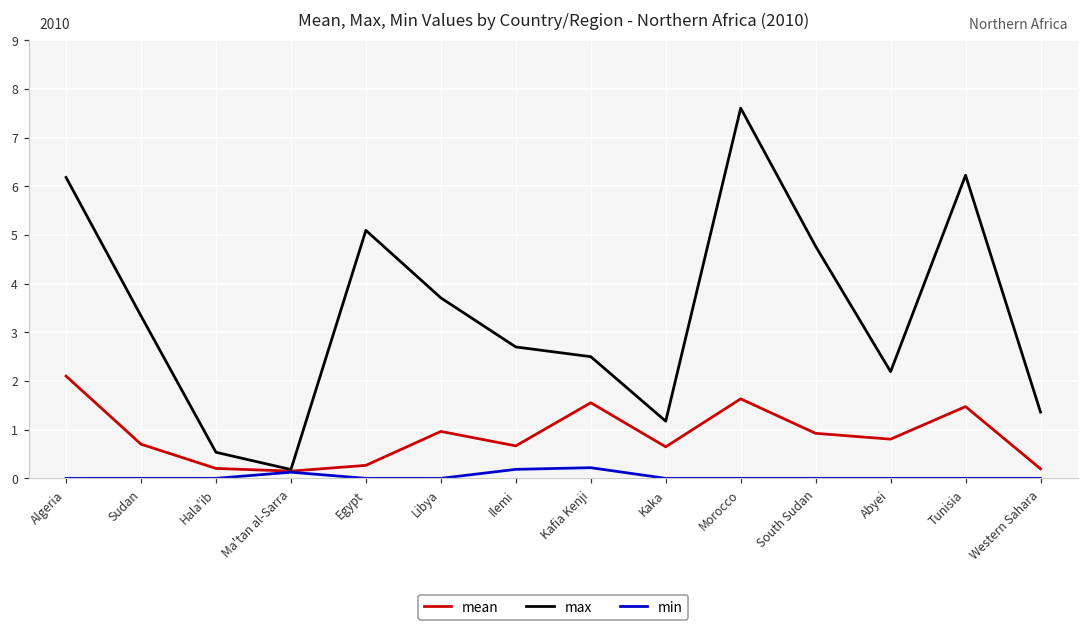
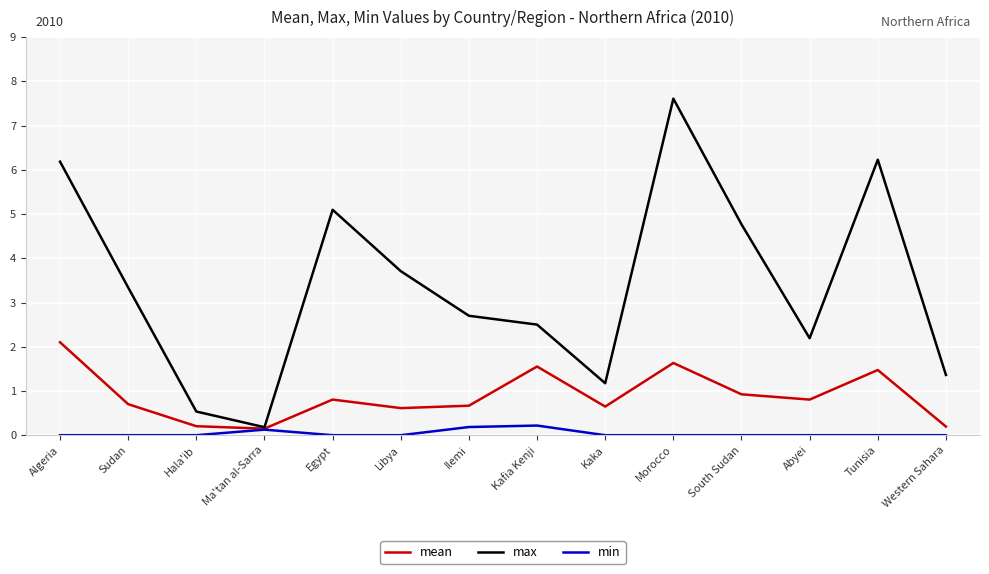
  {
    "mean": {
      "Algeria": 2.1,
      "Sudan": 0.7,
      "Hala'ib": 0.2,
-     "Egypt": 0.3,
-     "Libya": 1.0,
+     "Egypt": 0.8,
+     "Libya": 0.6,
      "Ilemi": 0.7,
      "Kafia Kenji": 1.6,
      "Kaka": 0.6,
      "Morocco": 1.6,
      "South Sudan": 0.9,
      "Abyei": 0.8,
      "Tunisia": 1.5,
      "Western Sahara": 0.2
    },
    "max": {
      "Algeria": 6.2,
      "Sudan": 3.3,
      "Hala'ib": 0.5,
      "Egypt": 5.1,
      "Libya": 3.7,
      "Ilemi": 2.7,
      "Kafia Kenji": 2.5,
      "Kaka": 1.2,
      "Morocco": 7.6,
      "South Sudan": 4.8,
      "Abyei": 2.2,
      "Tunisia": 6.2,
      "Western Sahara": 1.4
    },
    "min": {
      "Algeria": 0.0,
      "Sudan": 0.0,
      "Hala'ib": 0.0,
      "Egypt": 0.0,
      "Libya": 0.0,
      "Ilemi": 0.2,
      "Kafia Kenji": 0.2,
      "Kaka": 0.0,
      "Morocco": 0.0,
      "South Sudan": 0.0,
      "Abyei": 0.0,
      "Tunisia": 0.0,
      "Western Sahara": 0.0
    }
  }
